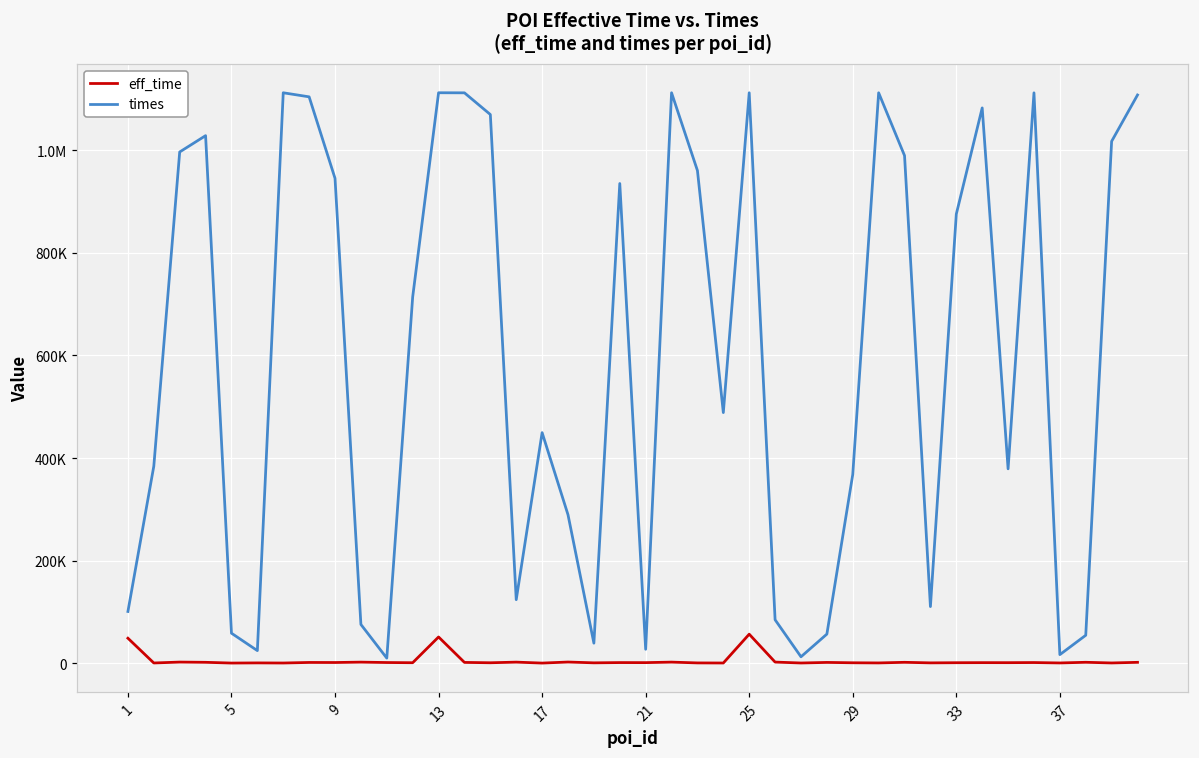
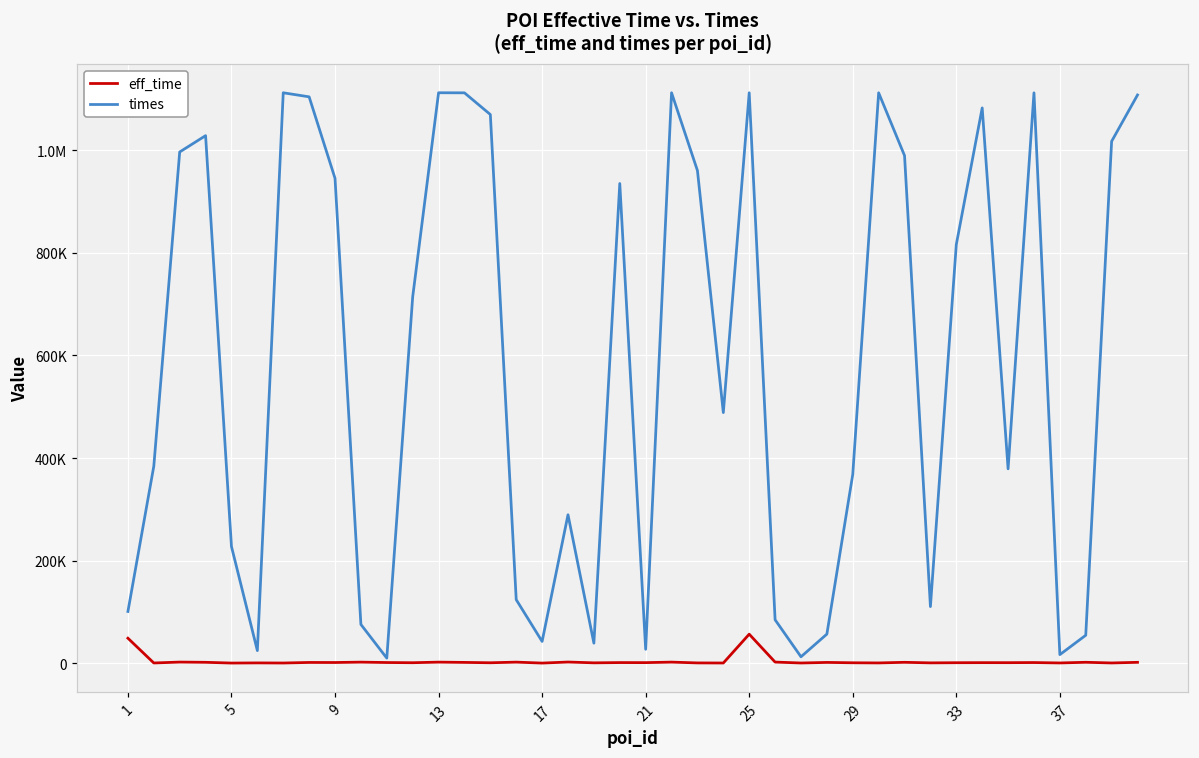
  {
    "eff_time": {
      "1": 50000,
      "5": 0,
      "9": 0,
-     "13": 50000,
+     "13": 0,
      "17": 0,
      "21": 0,
      "25": 60000,
      "29": 0,
      "33": 0,
      "37": 0
    },
    "times": {
      "1": 100000,
-     "5": 60000,
+     "5": 230000,
      "9": 940000,
      "13": 1110000,
-     "17": 450000,
+     "17": 40000,
      "21": 30000,
      "25": 1110000,
      "29": 370000,
-     "33": 880000,
+     "33": 820000,
      "37": 20000
    }
  }
